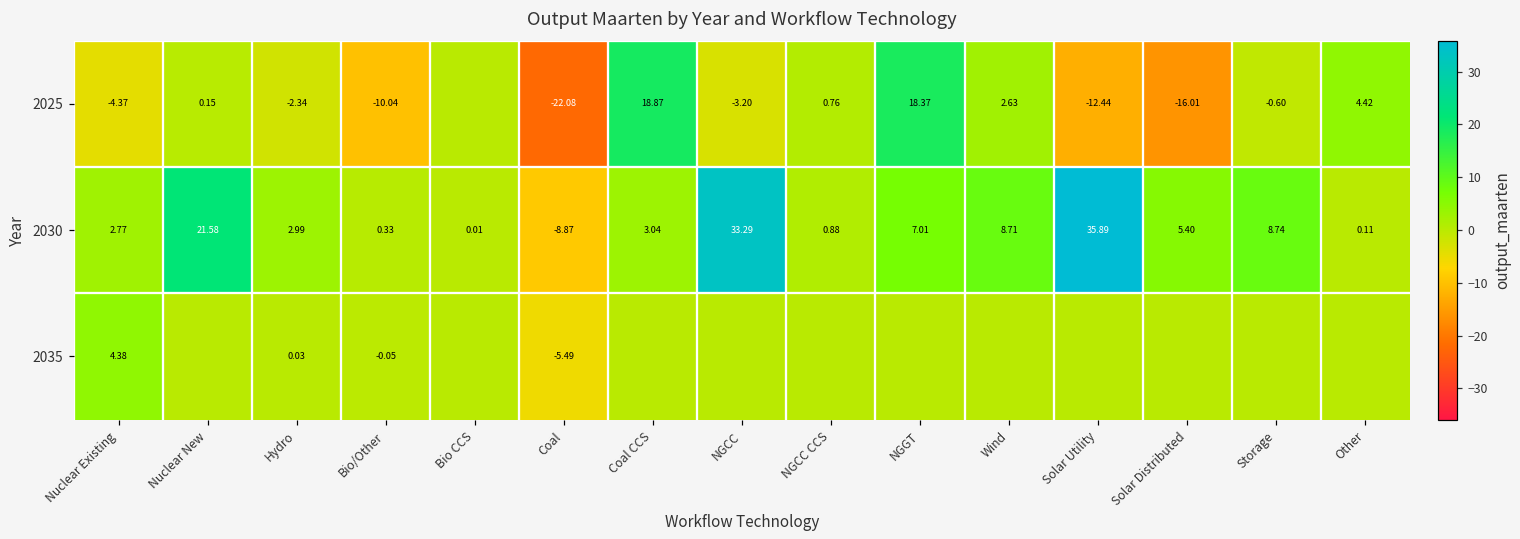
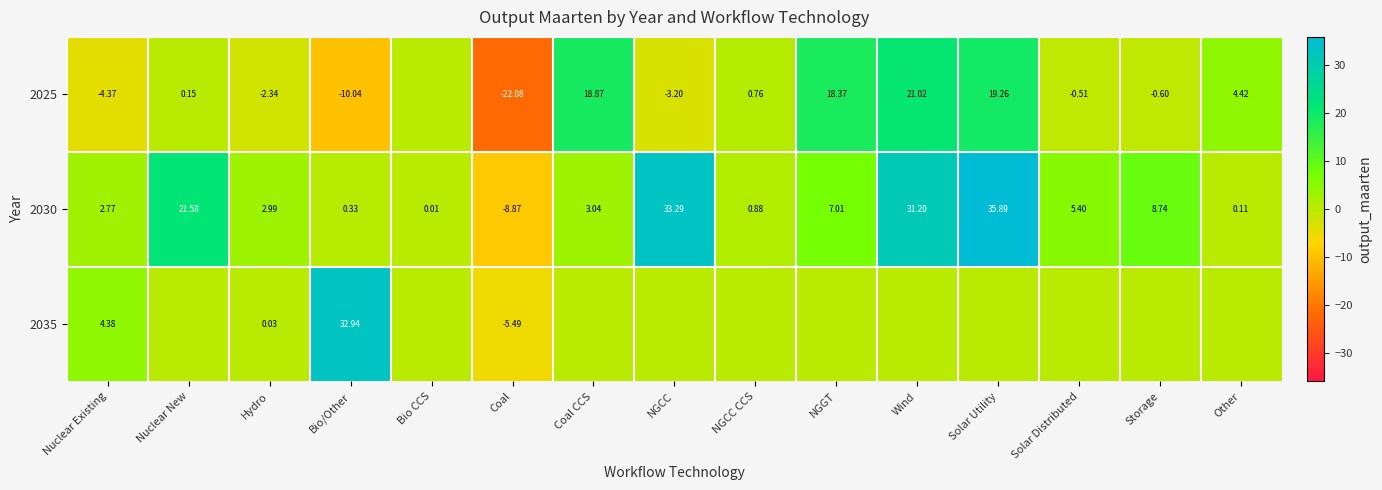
  {
    "2025": {
      "Nuclear Existing": -4.37,
      "Nuclear New": 0.15,
      "Hydro": -2.34,
      "Bio/Other": -10.04,
      "Coal": -22.08,
      "Coal CCS": 18.87,
      "NGCC": -3.20,
      "NGCC CCS": 0.76,
      "NGGT": 18.37,
-     "Wind": 2.63,
-     "Solar Utility": -12.44,
-     "Solar Distributed": -16.01,
+     "Wind": 21.02,
+     "Solar Utility": 19.26,
+     "Solar Distributed": -0.51,
      "Storage": -0.60,
      "Other": 4.42
    },
    "2030": {
      "Nuclear Existing": 2.77,
      "Nuclear New": 21.58,
      "Hydro": 2.99,
      "Bio/Other": 0.33,
      "Bio CCS": 0.01,
      "Coal": -8.87,
      "Coal CCS": 3.04,
      "NGCC": 33.29,
      "NGCC CCS": 0.88,
      "NGGT": 7.01,
-     "Wind": 8.71,
+     "Wind": 31.20,
      "Solar Utility": 35.89,
      "Solar Distributed": 5.40,
      "Storage": 8.74,
      "Other": 0.11
    },
    "2035": {
      "Nuclear Existing": 4.38,
      "Hydro": 0.03,
-     "Bio/Other": -0.05,
+     "Bio/Other": 32.94,
      "Coal": -5.49
    }
  }
